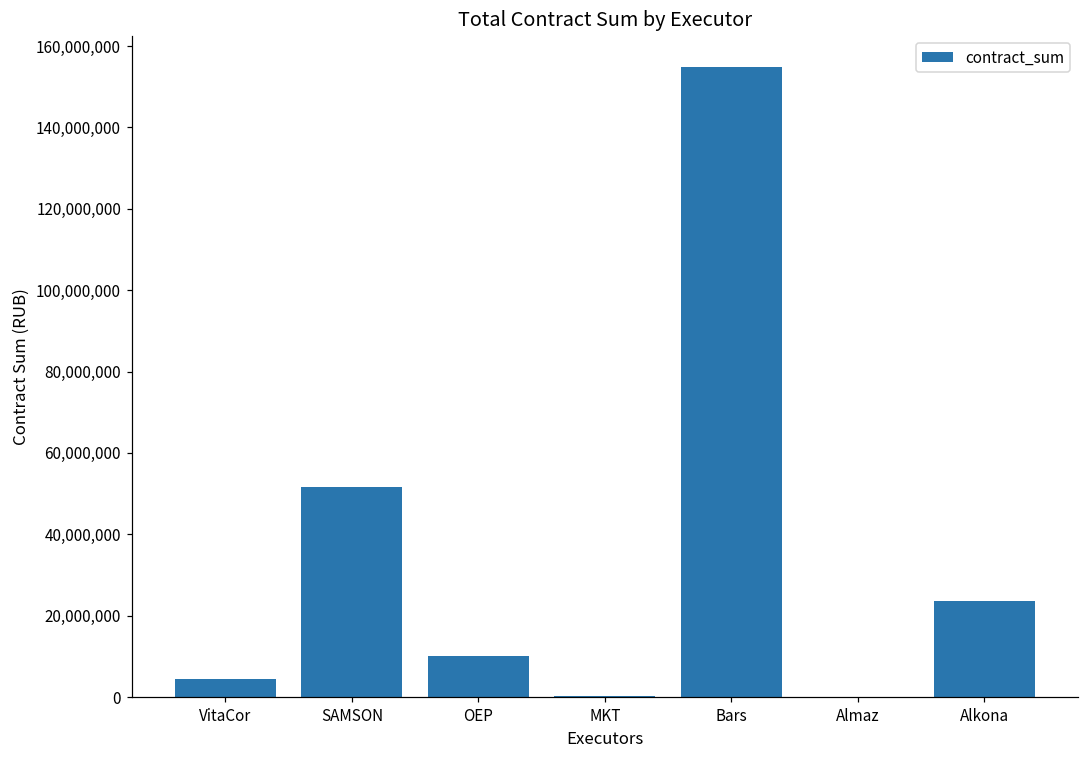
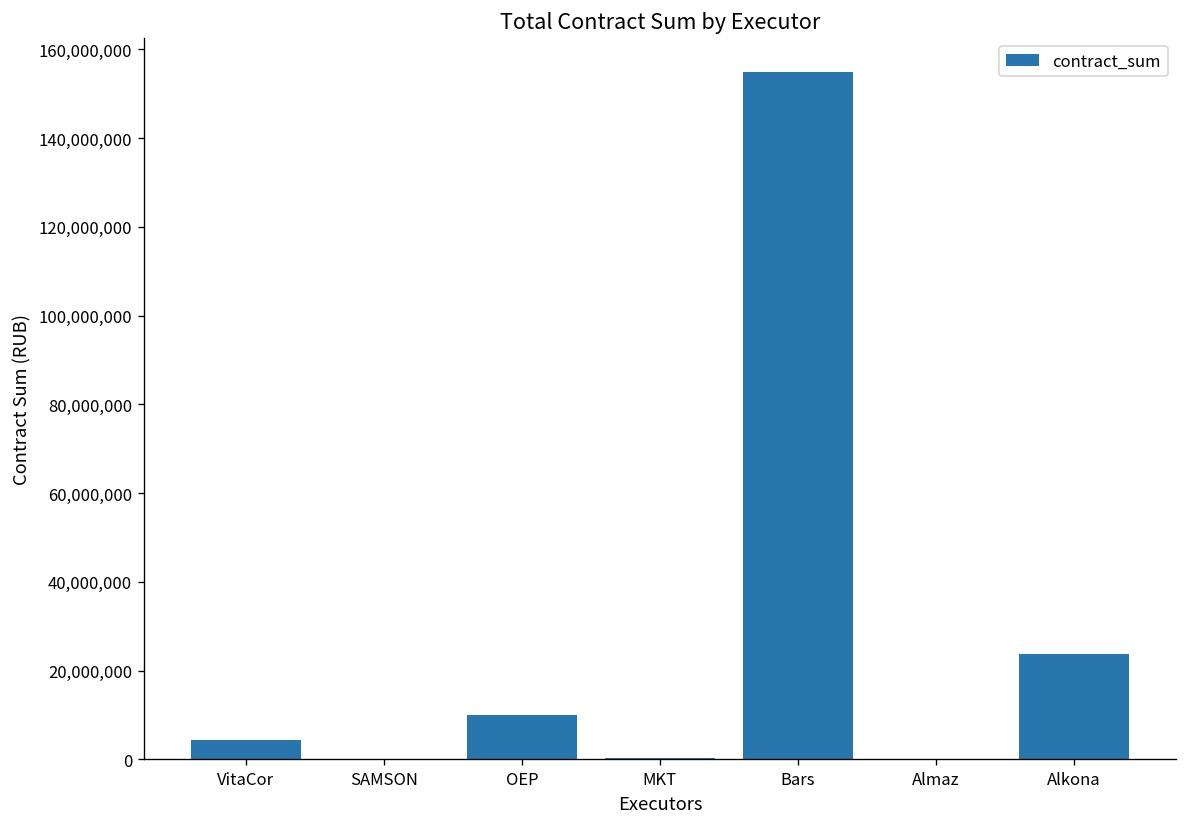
  {
    "VitaCor": "4,000,000",
-   "SAMSON": "52,000,000",
+   "SAMSON": "0",
    "OEP": "10,000,000",
    "Bars": "155,000,000",
    "Alkona": "24,000,000"
  }
